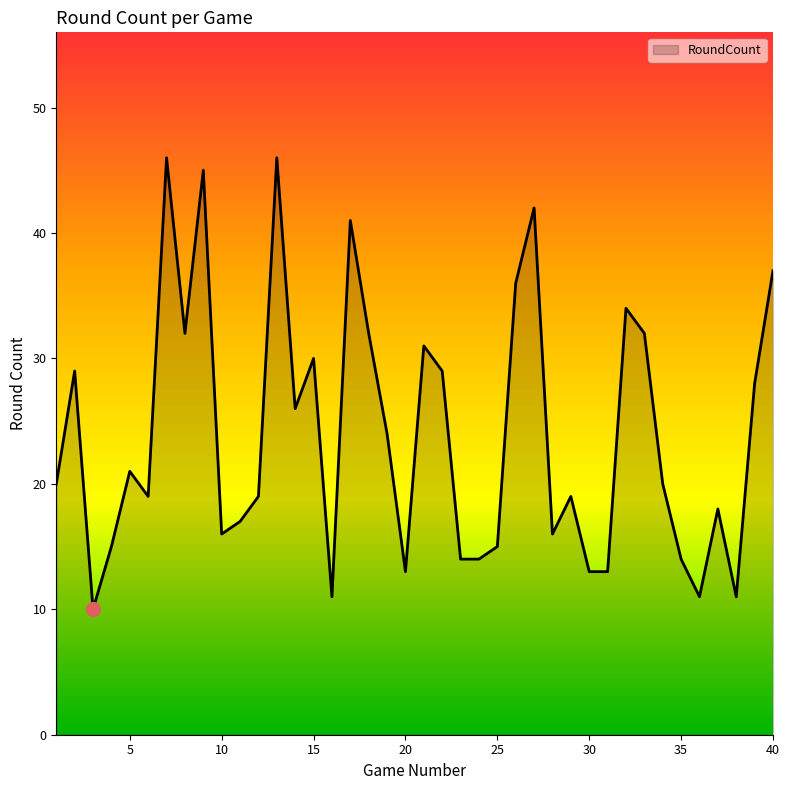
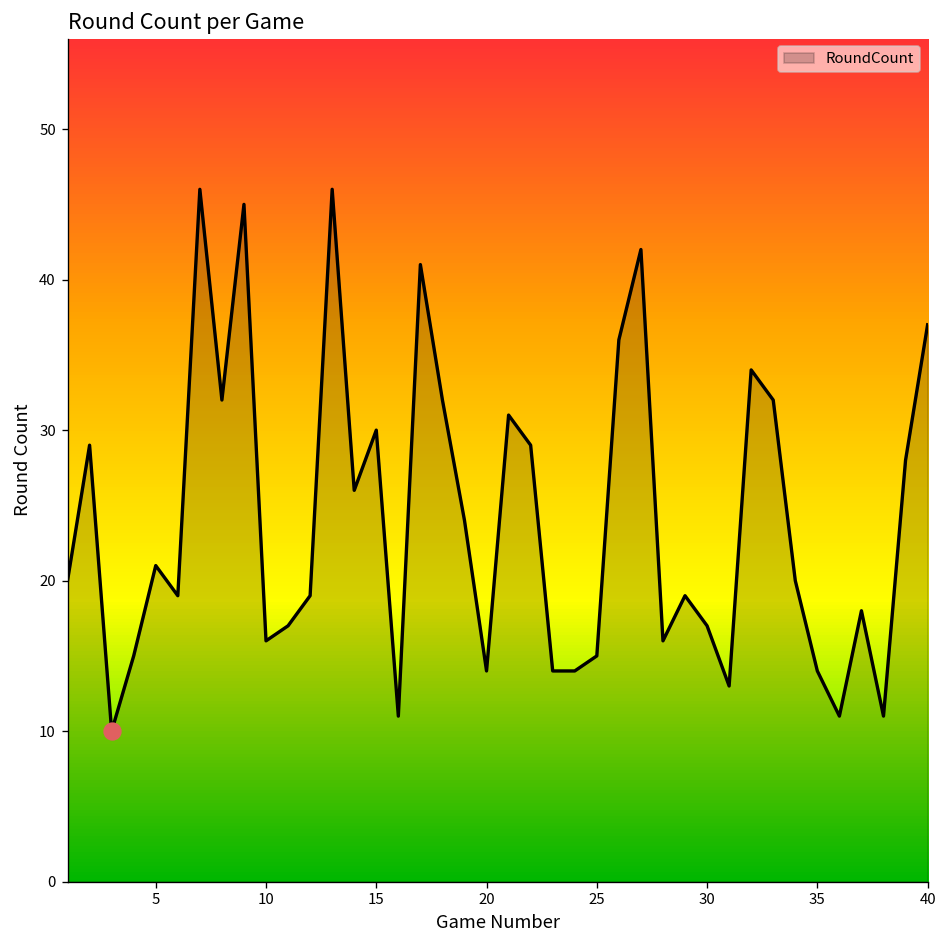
  {
    "RoundCount": {
      "5": 21,
      "10": 16,
      "15": 30,
-     "20": 13,
+     "20": 14,
      "25": 15,
-     "30": 13,
+     "30": 17,
      "35": 14,
      "40": 37
    }
  }
